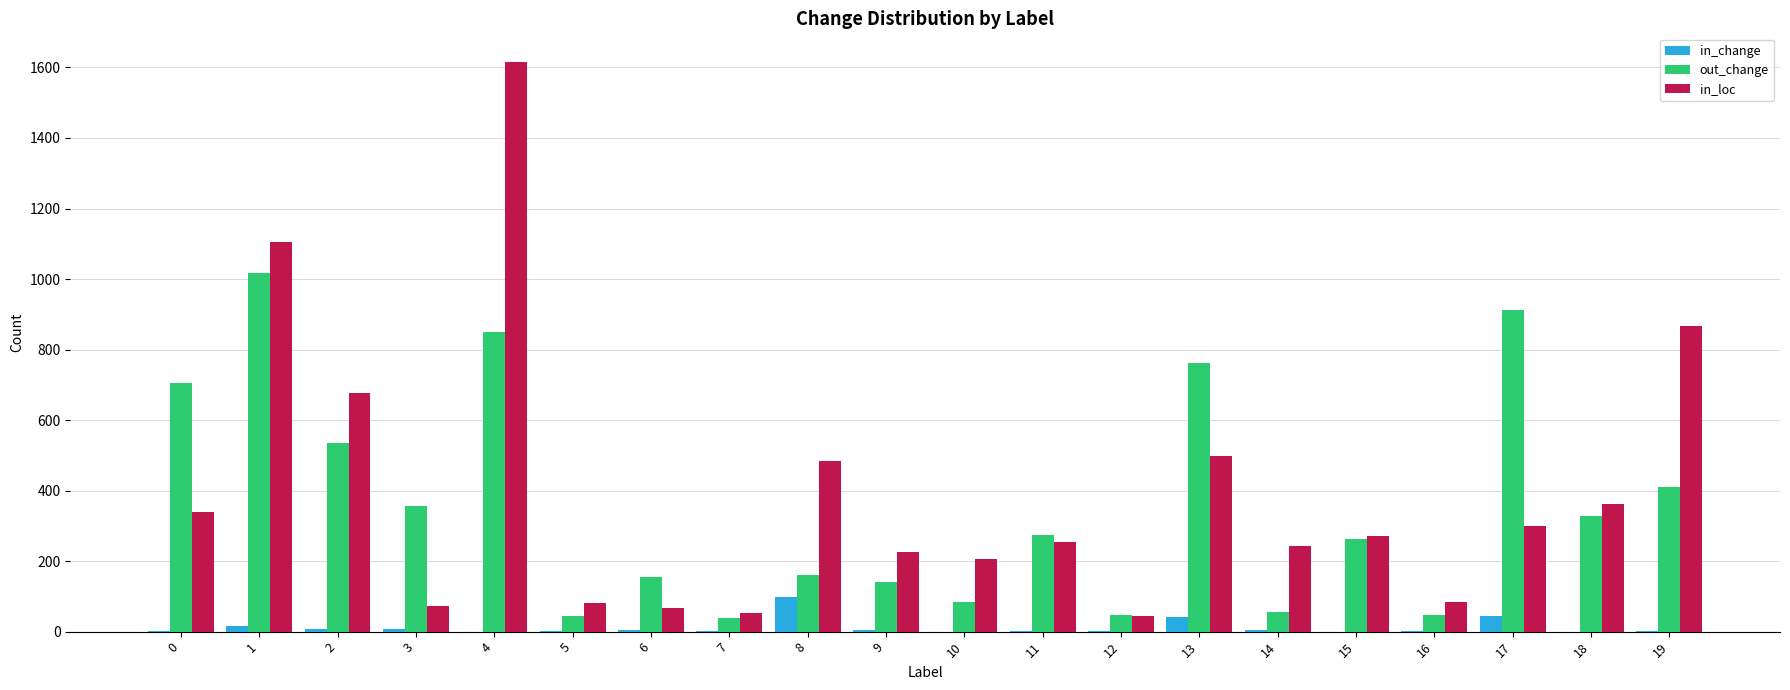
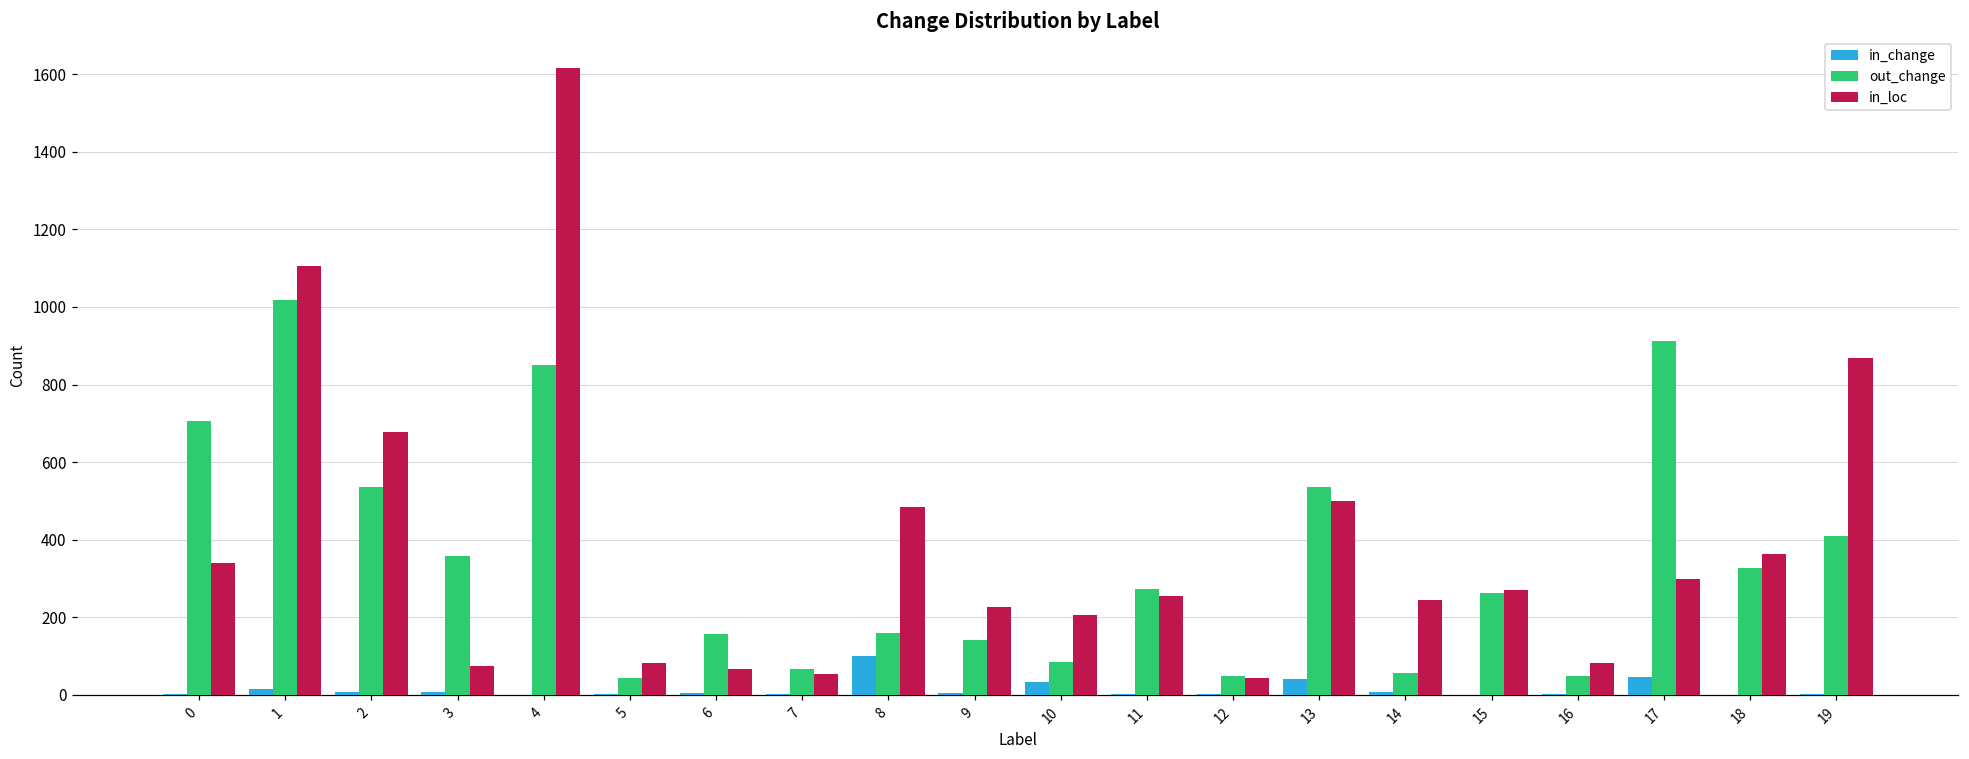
  {
    "in_change": {
      "1": 20,
      "4": 0,
      "8": 100,
-     "10": 0,
+     "10": 30,
      "13": 40,
      "15": 0,
      "17": 50,
      "18": 0
    },
    "out_change": {
      "0": 710,
      "1": 1020,
      "2": 540,
      "3": 360,
      "4": 850,
      "5": 40,
      "6": 160,
-     "7": 40,
+     "7": 70,
      "8": 160,
      "9": 140,
      "10": 80,
      "11": 270,
      "12": 50,
-     "13": 760,
+     "13": 540,
      "14": 60,
      "15": 260,
      "16": 50,
      "17": 910,
      "18": 330,
      "19": 410
    },
    "in_loc": {
      "0": 340,
      "1": 1110,
      "2": 680,
      "3": 70,
      "4": 1620,
      "5": 80,
      "6": 70,
      "7": 50,
      "8": 480,
      "9": 230,
      "10": 210,
      "11": 260,
      "12": 40,
      "13": 500,
      "14": 240,
      "15": 270,
      "16": 80,
      "17": 300,
      "18": 360,
      "19": 870
    }
  }
